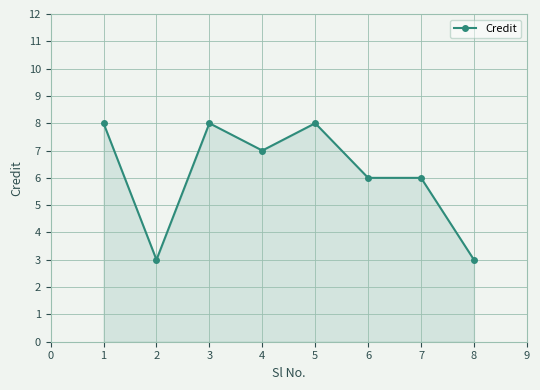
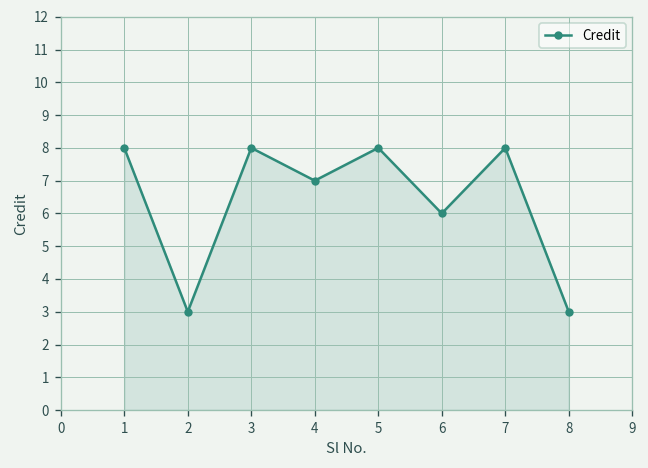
  {
    "1": 8,
    "2": 3,
    "3": 8,
    "4": 7,
    "5": 8,
    "6": 6,
-   "7": 6,
+   "7": 8,
    "8": 3
  }
